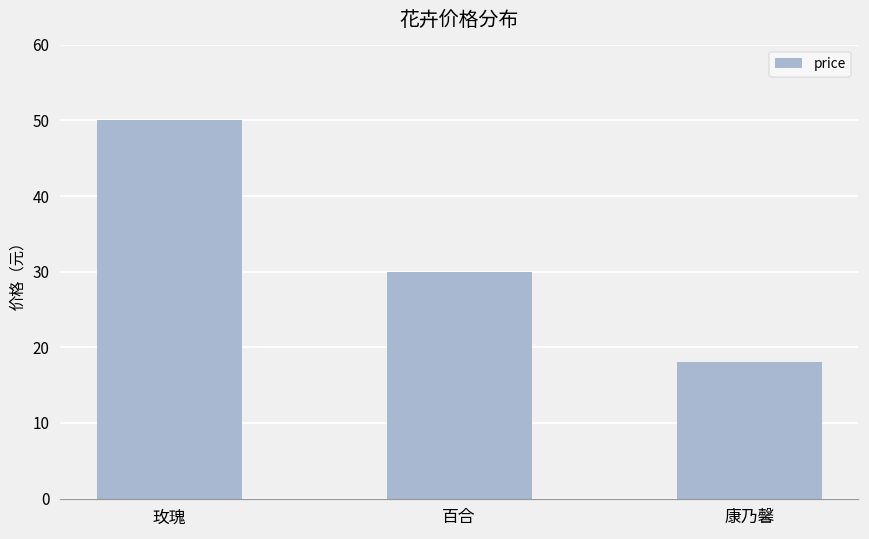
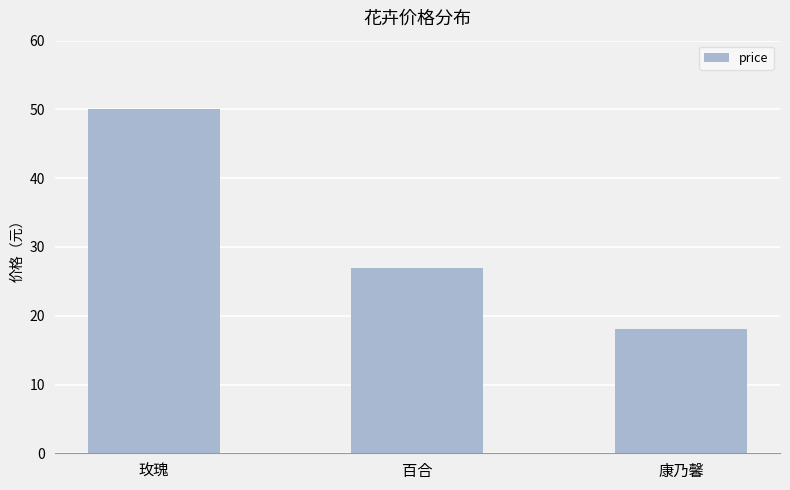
  {
    "玫瑰": 50,
-   "百合": 30,
+   "百合": 27,
    "康乃馨": 18
  }
